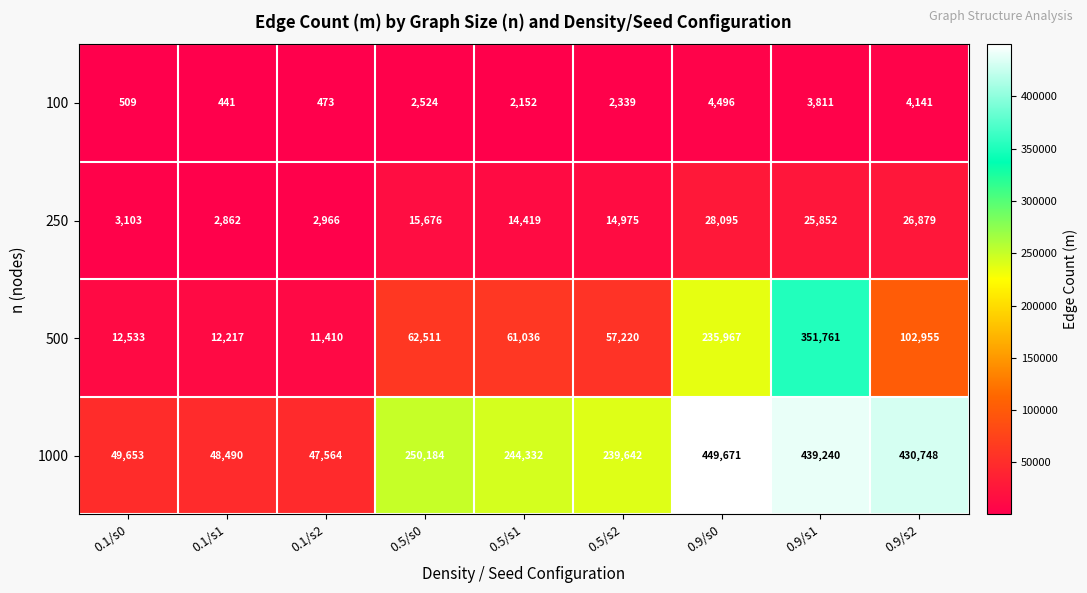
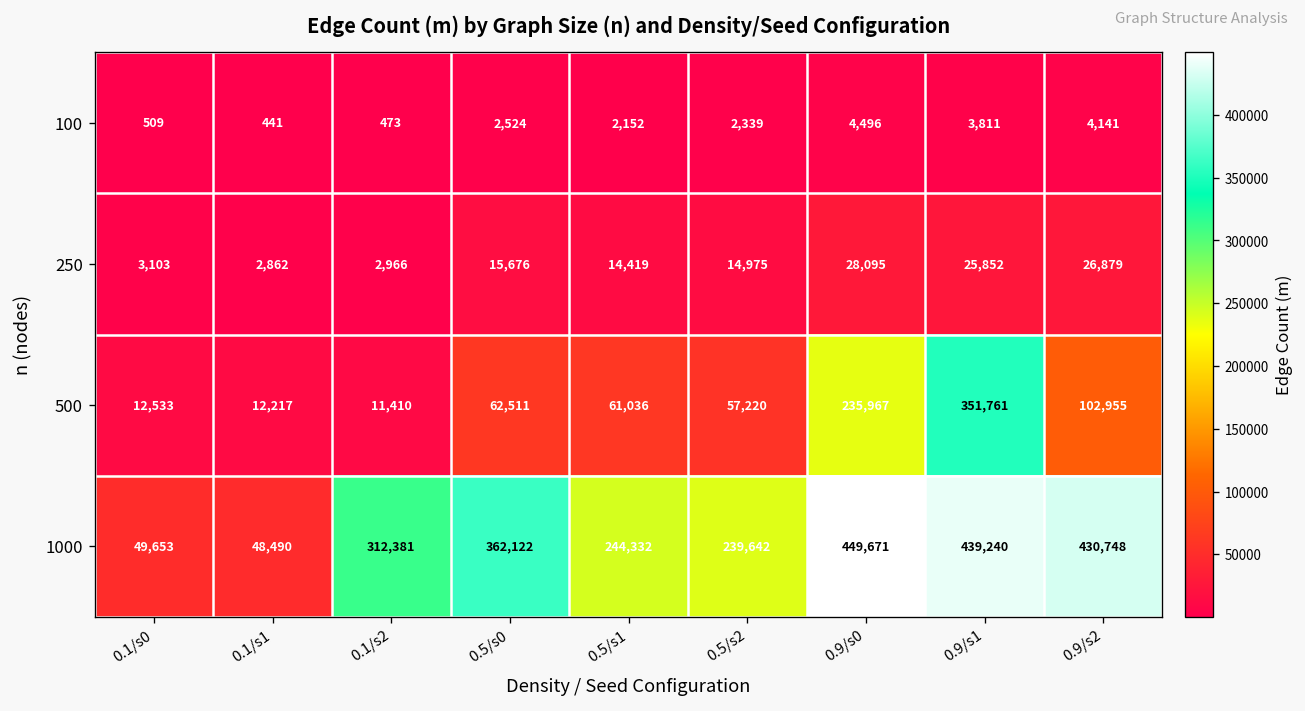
  {
    "100": {
      "0.1/s0": "509",
      "0.1/s1": "441",
      "0.1/s2": "473",
      "0.5/s0": "2,524",
      "0.5/s1": "2,152",
      "0.5/s2": "2,339",
      "0.9/s0": "4,496",
      "0.9/s1": "3,811",
      "0.9/s2": "4,141"
    },
    "250": {
      "0.1/s0": "3,103",
      "0.1/s1": "2,862",
      "0.1/s2": "2,966",
      "0.5/s0": "15,676",
      "0.5/s1": "14,419",
      "0.5/s2": "14,975",
      "0.9/s0": "28,095",
      "0.9/s1": "25,852",
      "0.9/s2": "26,879"
    },
    "500": {
      "0.1/s0": "12,533",
      "0.1/s1": "12,217",
      "0.1/s2": "11,410",
      "0.5/s0": "62,511",
      "0.5/s1": "61,036",
      "0.5/s2": "57,220",
      "0.9/s0": "235,967",
      "0.9/s1": "351,761",
      "0.9/s2": "102,955"
    },
    "1000": {
      "0.1/s0": "49,653",
      "0.1/s1": "48,490",
-     "0.1/s2": "47,564",
-     "0.5/s0": "250,184",
+     "0.1/s2": "312,381",
+     "0.5/s0": "362,122",
      "0.5/s1": "244,332",
      "0.5/s2": "239,642",
      "0.9/s0": "449,671",
      "0.9/s1": "439,240",
      "0.9/s2": "430,748"
    }
  }
